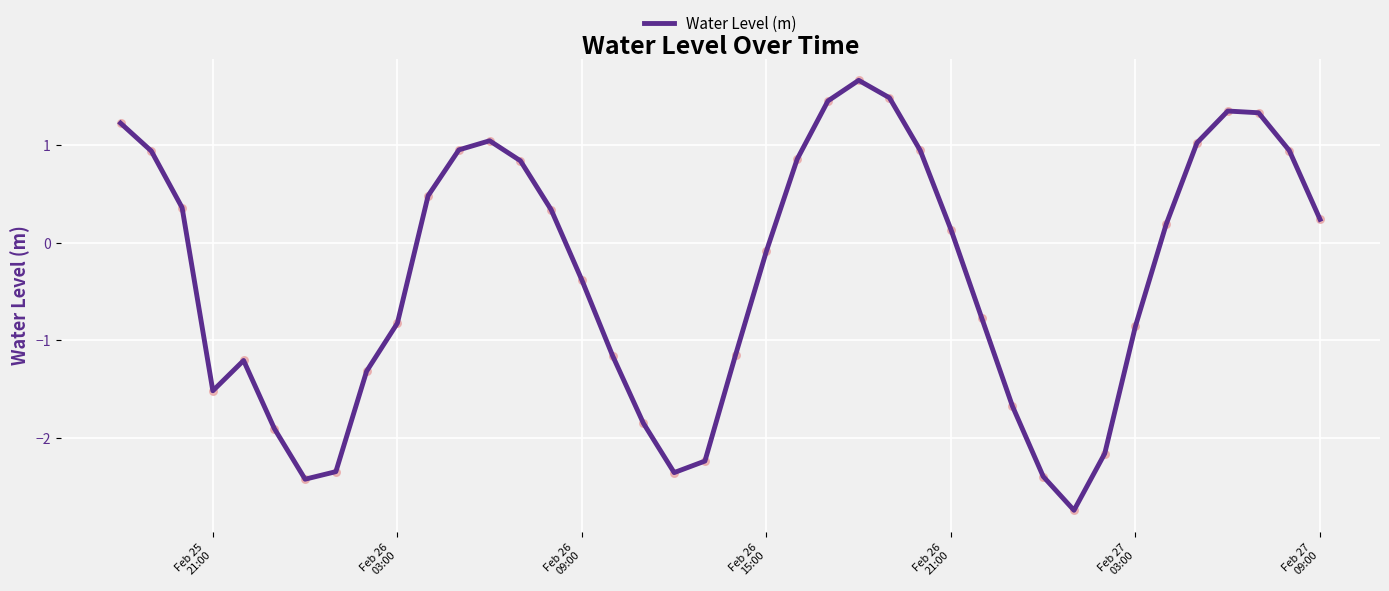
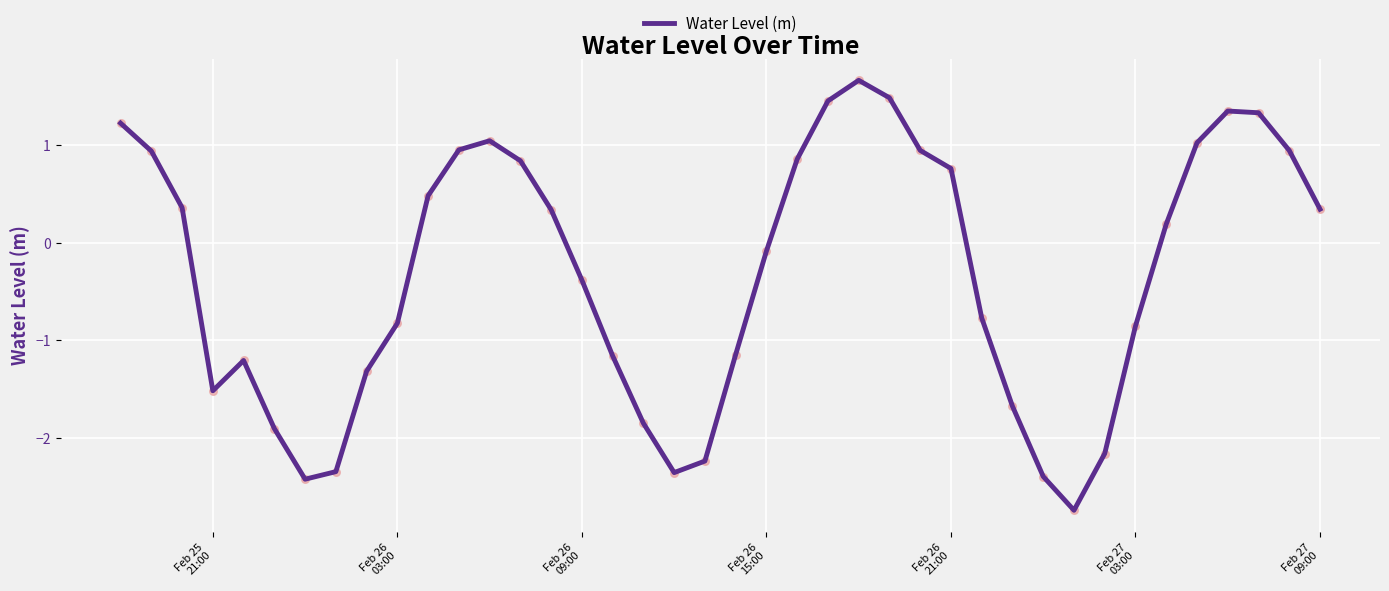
  {
    "Feb 25 21:00": -1.5,
    "Feb 26 03:00": -0.8,
    "Feb 26 09:00": -0.4,
    "Feb 26 15:00": -0.1,
-   "Feb 26 21:00": 0.1,
+   "Feb 26 21:00": 0.8,
    "Feb 27 03:00": -0.9,
-   "Feb 27 09:00": 0.2
+   "Feb 27 09:00": 0.3
  }
